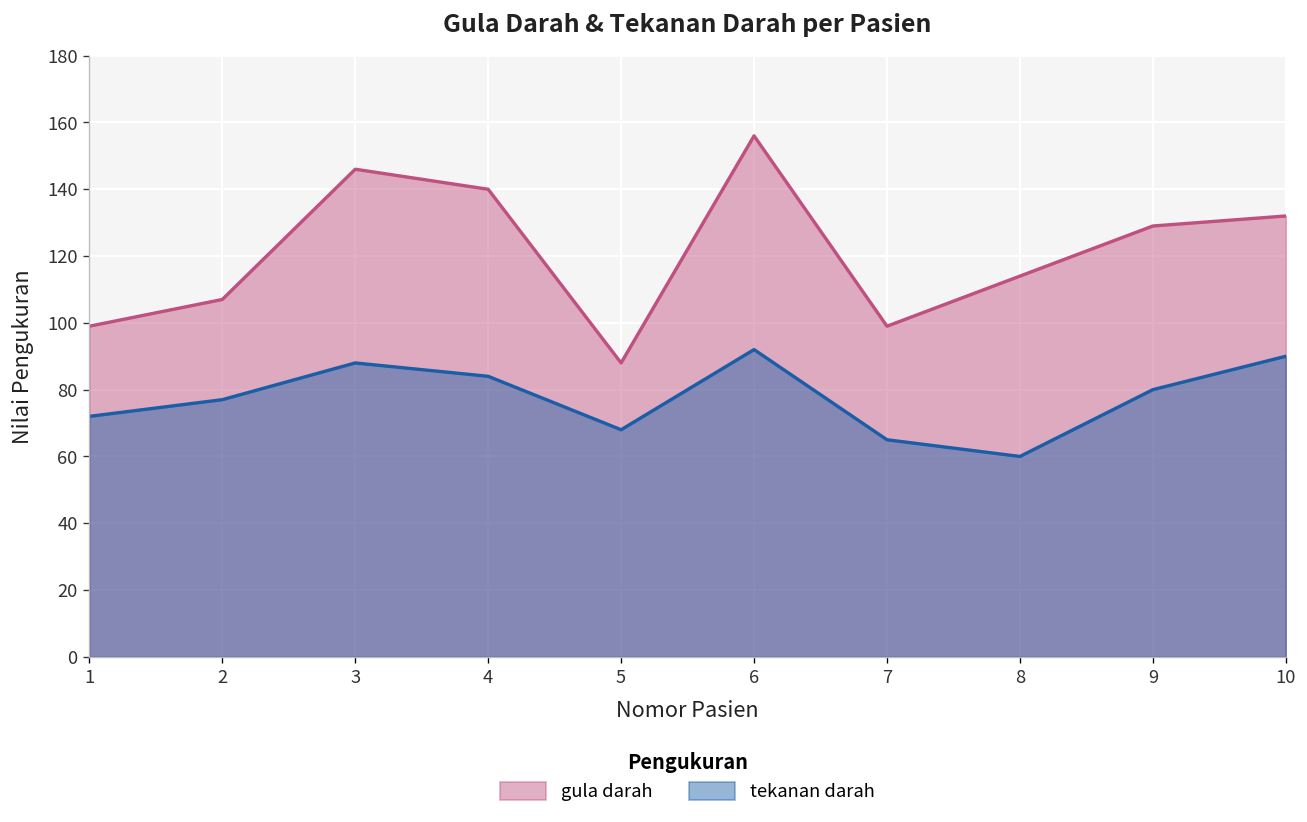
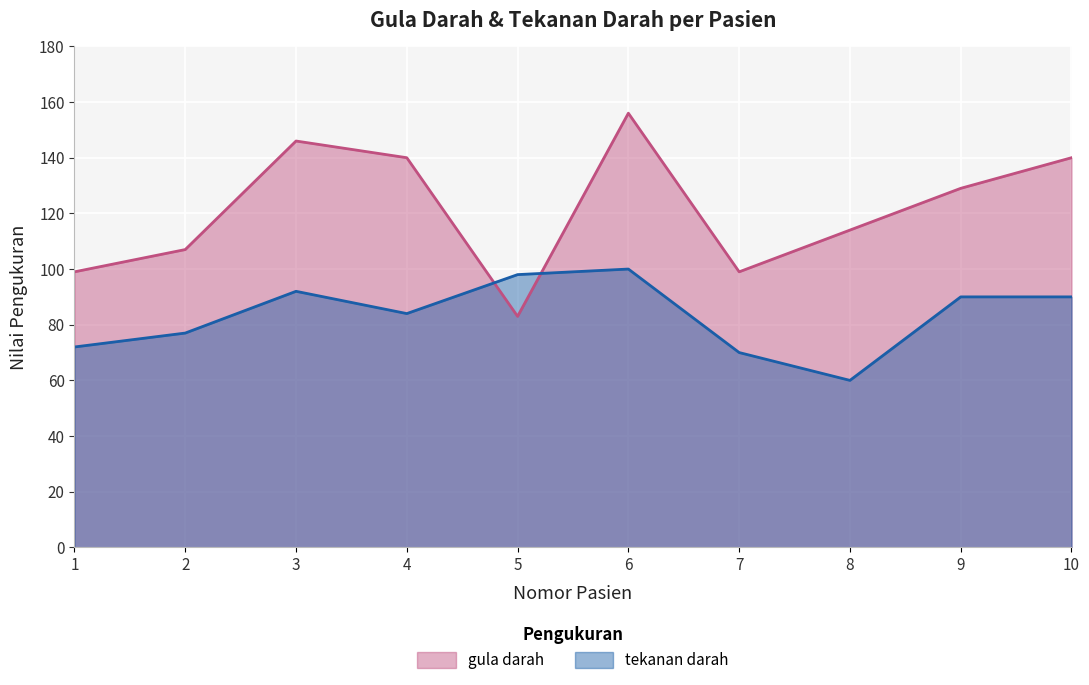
  {
    "gula darah": {
      "1": 99,
      "2": 107,
      "3": 146,
      "4": 140,
-     "5": 88,
+     "5": 83,
      "6": 156,
      "7": 99,
      "8": 114,
      "9": 129,
-     "10": 132
+     "10": 140
    },
    "tekanan darah": {
      "1": 72,
      "2": 77,
-     "3": 88,
+     "3": 92,
      "4": 84,
-     "5": 68,
-     "6": 92,
-     "7": 65,
+     "5": 98,
+     "6": 100,
+     "7": 70,
      "8": 60,
-     "9": 80,
+     "9": 90,
      "10": 90
    }
  }
